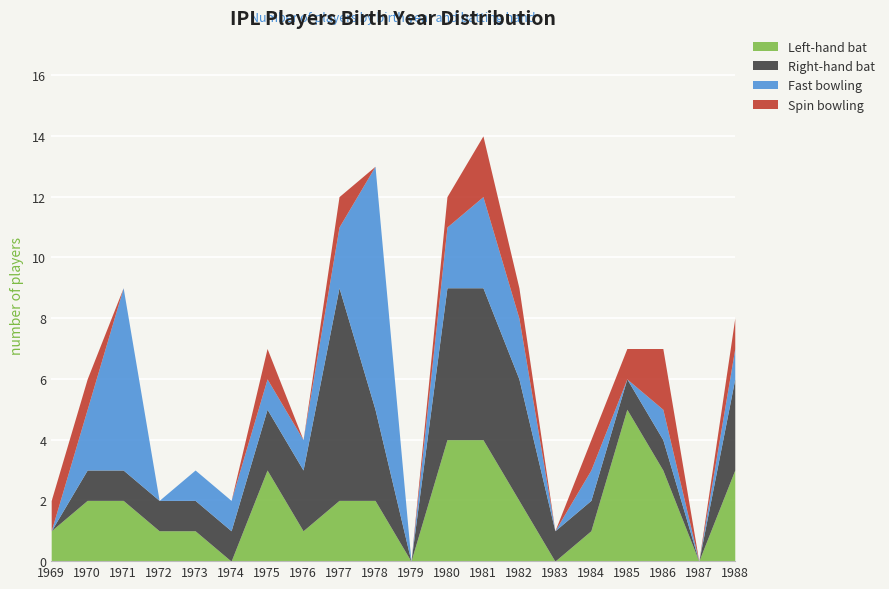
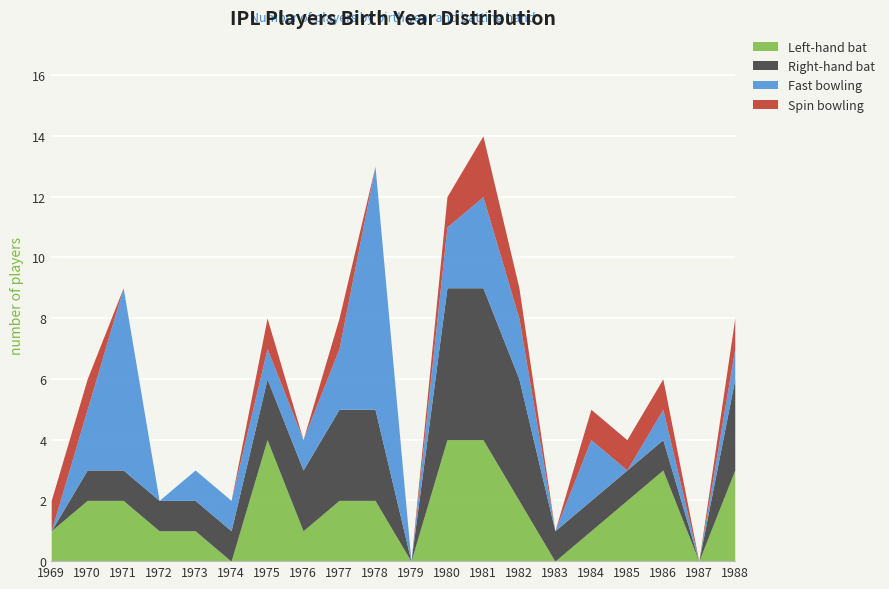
  {
    "Left-hand bat": {
      "1970": 2,
      "1971": 2,
      "1972": 1,
      "1973": 1,
      "1974": 0,
-     "1975": 3,
+     "1975": 4,
      "1976": 1,
      "1977": 2,
      "1978": 2,
      "1980": 4,
      "1981": 4,
      "1982": 2,
      "1983": 0,
      "1984": 1,
-     "1985": 5,
+     "1985": 2,
      "1986": 3,
      "1988": 3
    },
    "Right-hand bat": {
      "1970": 1,
      "1971": 1,
      "1973": 1,
      "1974": 1,
      "1975": 2,
      "1976": 2,
-     "1977": 7,
+     "1977": 3,
      "1978": 3,
      "1980": 5,
      "1981": 5,
      "1982": 4,
      "1984": 1,
      "1986": 1,
      "1988": 3
    },
    "Fast bowling": {
      "1970": 2,
      "1975": 1,
      "1977": 2,
      "1980": 2,
      "1981": 3,
      "1982": 2,
-     "1984": 1,
+     "1984": 2,
      "1986": 1,
      "1988": 1
    },
    "Spin bowling": {
      "1969": 1,
      "1970": 1,
      "1975": 1,
      "1977": 1,
      "1980": 1,
      "1981": 2,
      "1982": 1,
      "1984": 1,
      "1985": 1,
-     "1986": 2,
+     "1986": 1,
      "1988": 1
    }
  }
